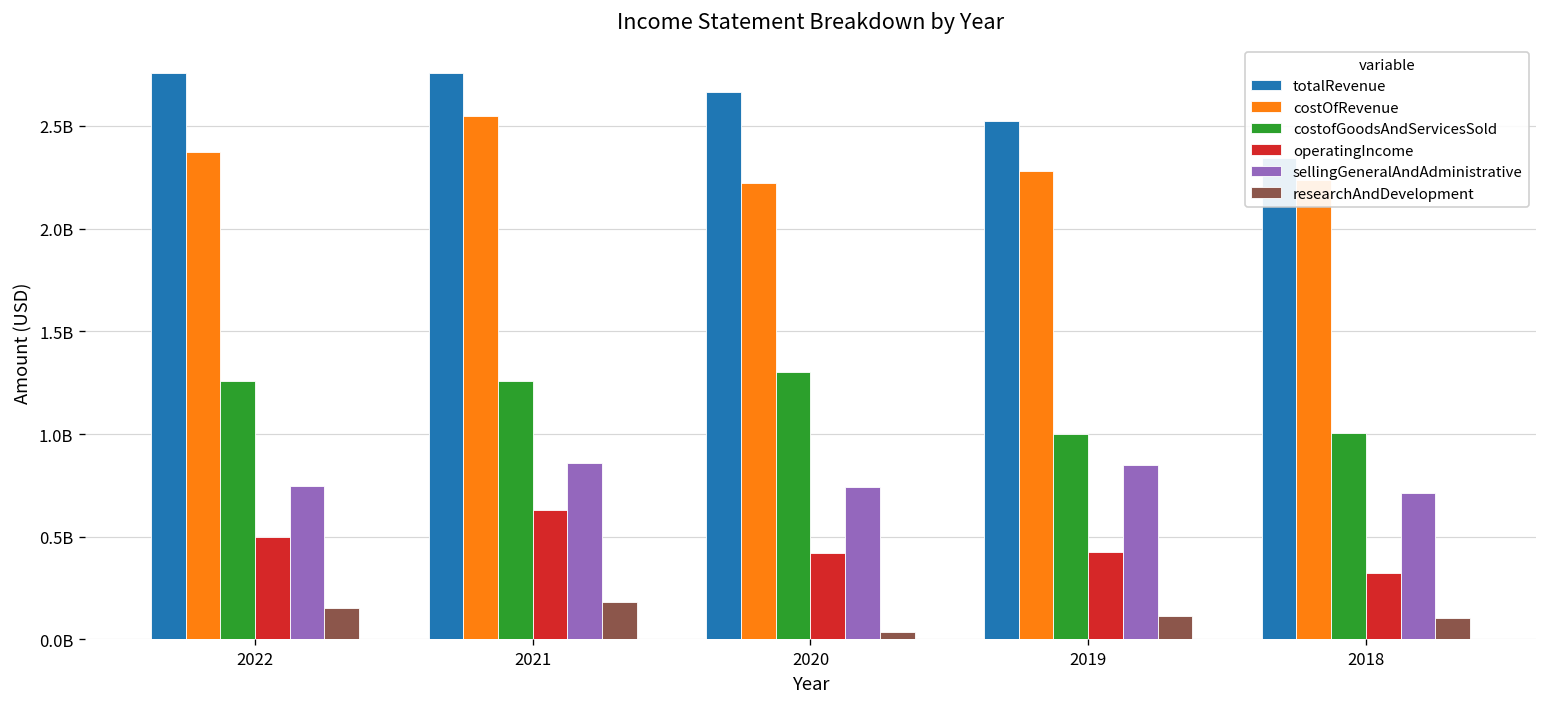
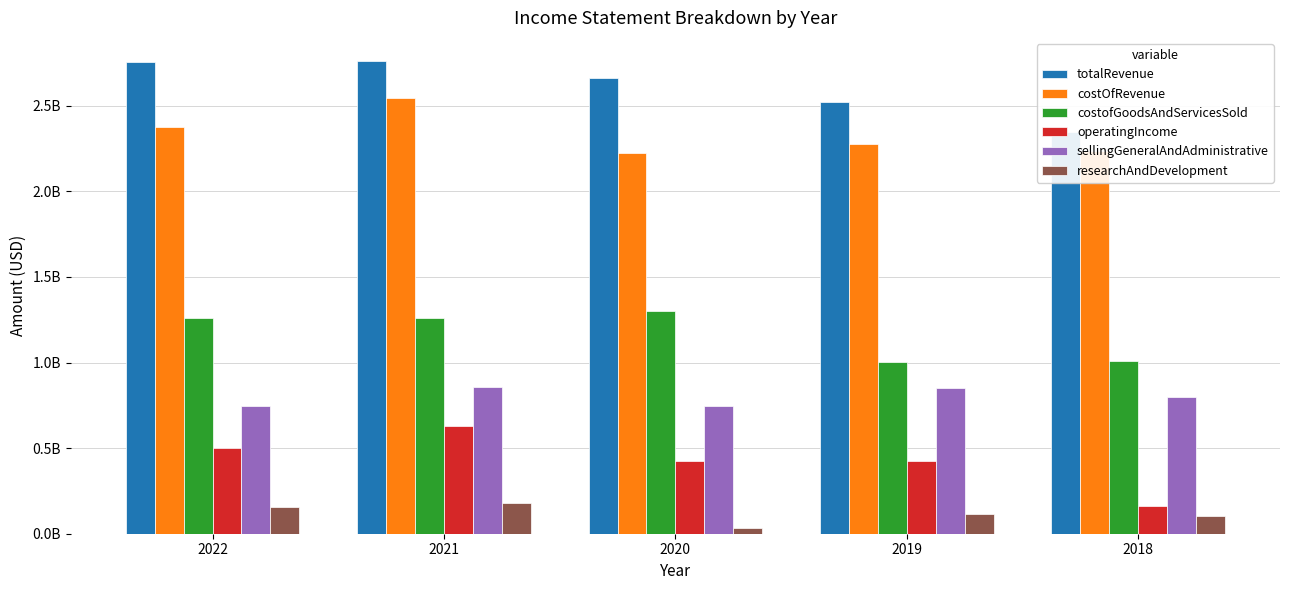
  {
    "totalRevenue": {
      "2022": 2760000000,
      "2021": 2760000000,
      "2020": 2660000000,
      "2019": 2530000000
    },
    "costOfRevenue": {
      "2022": 2370000000,
      "2021": 2550000000,
      "2020": 2220000000,
      "2019": 2280000000
    },
    "costofGoodsAndServicesSold": {
      "2022": 1260000000,
      "2021": 1260000000,
      "2020": 1300000000,
      "2019": 1000000000,
      "2018": 1010000000
    },
    "operatingIncome": {
      "2022": 500000000,
      "2021": 630000000,
      "2020": 420000000,
      "2019": 430000000,
-     "2018": 320000000
+     "2018": 160000000
    },
    "sellingGeneralAndAdministrative": {
      "2022": 750000000,
      "2021": 860000000,
      "2020": 740000000,
      "2019": 850000000,
-     "2018": 710000000
+     "2018": 800000000
    },
    "researchAndDevelopment": {
      "2022": 150000000,
      "2021": 180000000,
      "2020": 40000000,
      "2019": 110000000,
      "2018": 110000000
    }
  }
